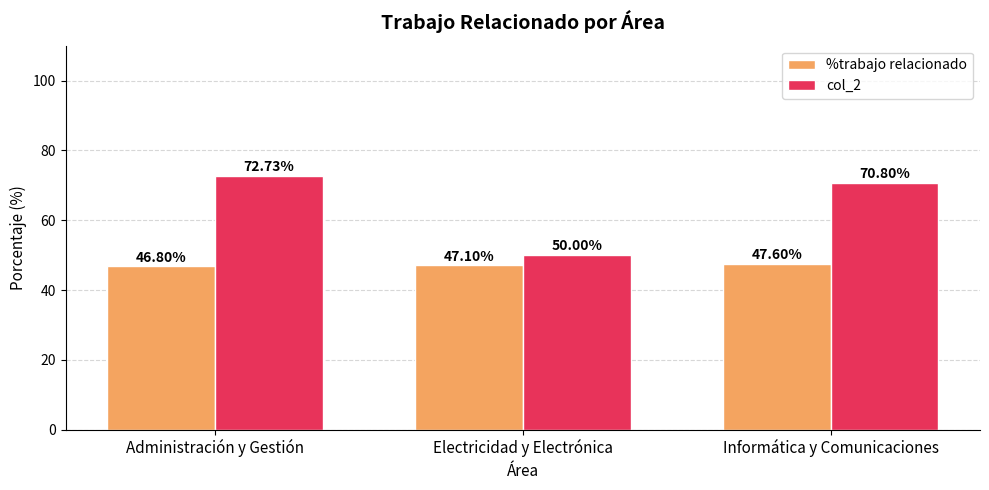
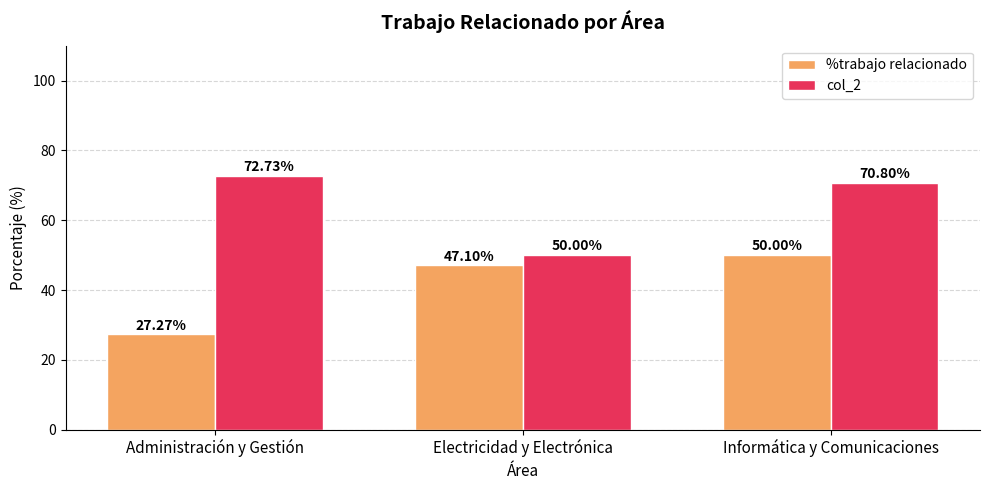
  {
    "%trabajo relacionado": {
-     "Administración y Gestión": "46.80%",
+     "Administración y Gestión": "27.27%",
      "Electricidad y Electrónica": "47.10%",
-     "Informática y Comunicaciones": "47.60%"
+     "Informática y Comunicaciones": "50.00%"
    },
    "col_2": {
      "Administración y Gestión": "72.73%",
      "Electricidad y Electrónica": "50.00%",
      "Informática y Comunicaciones": "70.80%"
    }
  }
